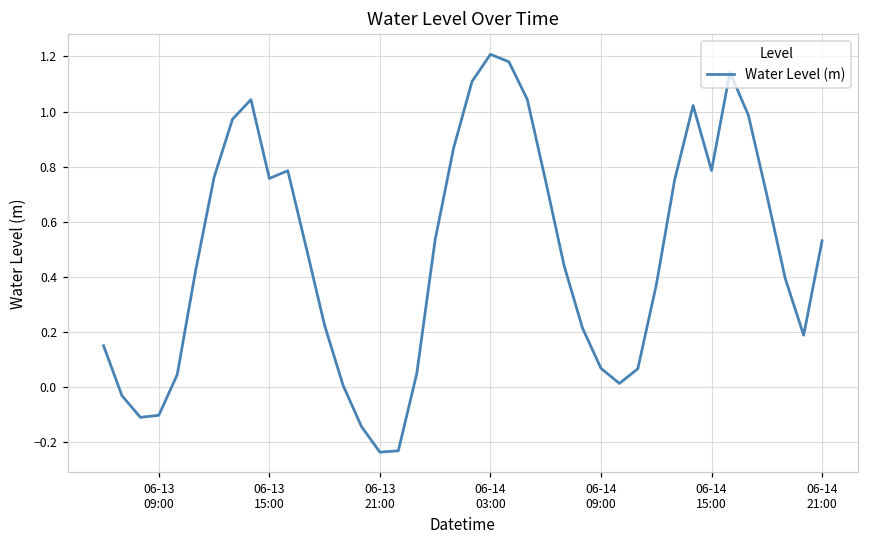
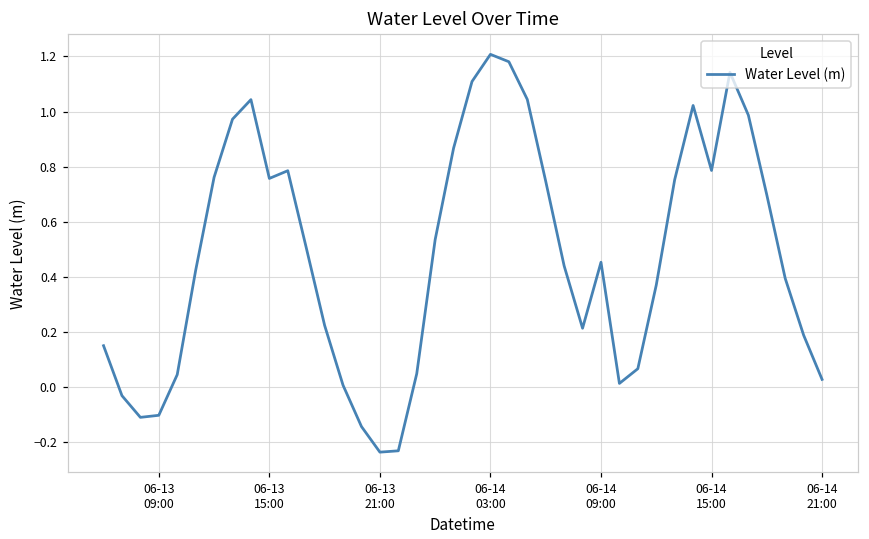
  {
    "06-13 09:00": -0.10,
    "06-13 15:00": 0.76,
    "06-13 21:00": -0.24,
    "06-14 03:00": 1.21,
-   "06-14 09:00": 0.07,
+   "06-14 09:00": 0.45,
    "06-14 15:00": 0.79,
-   "06-14 21:00": 0.53
+   "06-14 21:00": 0.03
  }
